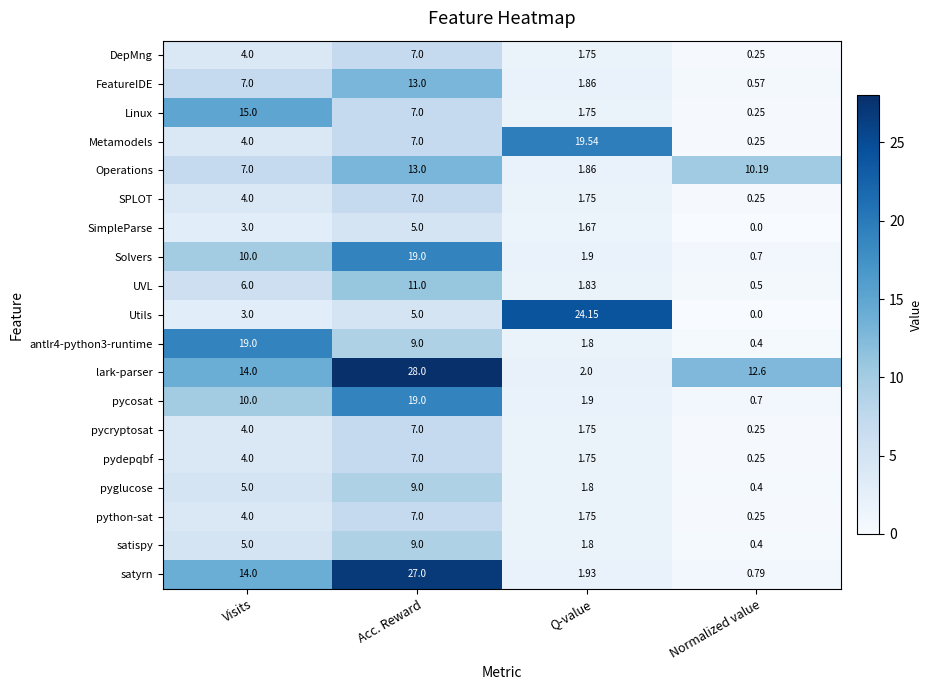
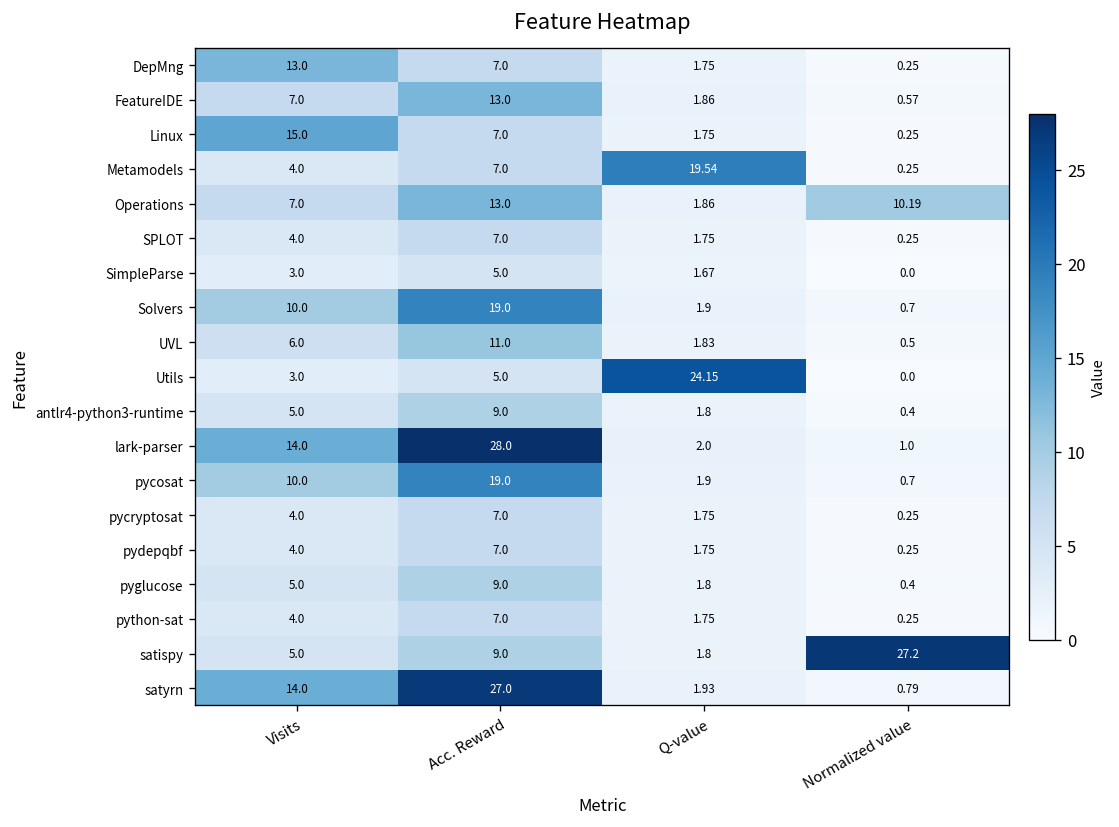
  {
    "DepMng": {
-     "Visits": 4.0,
+     "Visits": 13.0,
      "Acc. Reward": 7.0,
      "Q-value": 1.75,
      "Normalized value": 0.25
    },
    "FeatureIDE": {
      "Visits": 7.0,
      "Acc. Reward": 13.0,
      "Q-value": 1.86,
      "Normalized value": 0.57
    },
    "Linux": {
      "Visits": 15.0,
      "Acc. Reward": 7.0,
      "Q-value": 1.75,
      "Normalized value": 0.25
    },
    "Metamodels": {
      "Visits": 4.0,
      "Acc. Reward": 7.0,
      "Q-value": 19.54,
      "Normalized value": 0.25
    },
    "Operations": {
      "Visits": 7.0,
      "Acc. Reward": 13.0,
      "Q-value": 1.86,
      "Normalized value": 10.19
    },
    "SPLOT": {
      "Visits": 4.0,
      "Acc. Reward": 7.0,
      "Q-value": 1.75,
      "Normalized value": 0.25
    },
    "SimpleParse": {
      "Visits": 3.0,
      "Acc. Reward": 5.0,
      "Q-value": 1.67,
      "Normalized value": 0.0
    },
    "Solvers": {
      "Visits": 10.0,
      "Acc. Reward": 19.0,
      "Q-value": 1.9,
      "Normalized value": 0.7
    },
    "UVL": {
      "Visits": 6.0,
      "Acc. Reward": 11.0,
      "Q-value": 1.83,
      "Normalized value": 0.5
    },
    "Utils": {
      "Visits": 3.0,
      "Acc. Reward": 5.0,
      "Q-value": 24.15,
      "Normalized value": 0.0
    },
    "antlr4-python3-runtime": {
-     "Visits": 19.0,
+     "Visits": 5.0,
      "Acc. Reward": 9.0,
      "Q-value": 1.8,
      "Normalized value": 0.4
    },
    "lark-parser": {
      "Visits": 14.0,
      "Acc. Reward": 28.0,
      "Q-value": 2.0,
-     "Normalized value": 12.6
+     "Normalized value": 1.0
    },
    "pycosat": {
      "Visits": 10.0,
      "Acc. Reward": 19.0,
      "Q-value": 1.9,
      "Normalized value": 0.7
    },
    "pycryptosat": {
      "Visits": 4.0,
      "Acc. Reward": 7.0,
      "Q-value": 1.75,
      "Normalized value": 0.25
    },
    "pydepqbf": {
      "Visits": 4.0,
      "Acc. Reward": 7.0,
      "Q-value": 1.75,
      "Normalized value": 0.25
    },
    "pyglucose": {
      "Visits": 5.0,
      "Acc. Reward": 9.0,
      "Q-value": 1.8,
      "Normalized value": 0.4
    },
    "python-sat": {
      "Visits": 4.0,
      "Acc. Reward": 7.0,
      "Q-value": 1.75,
      "Normalized value": 0.25
    },
    "satispy": {
      "Visits": 5.0,
      "Acc. Reward": 9.0,
      "Q-value": 1.8,
-     "Normalized value": 0.4
+     "Normalized value": 27.2
    },
    "satyrn": {
      "Visits": 14.0,
      "Acc. Reward": 27.0,
      "Q-value": 1.93,
      "Normalized value": 0.79
    }
  }
